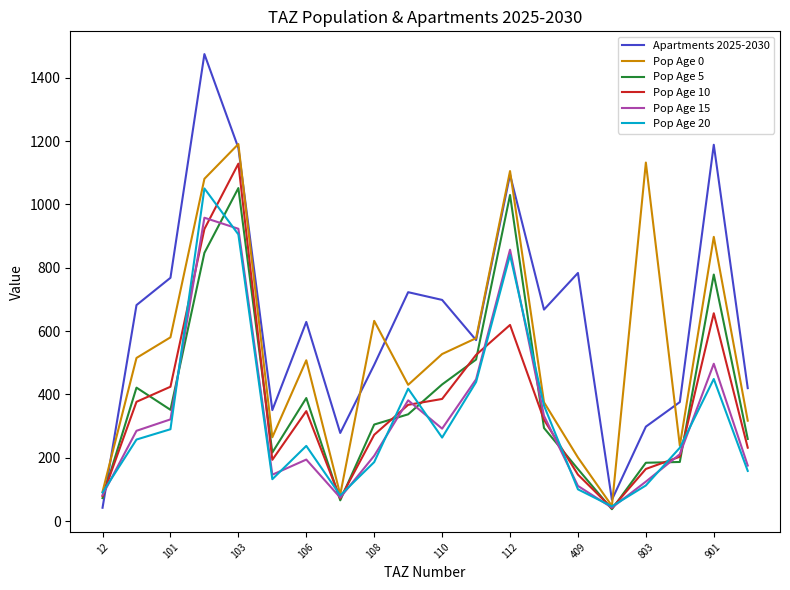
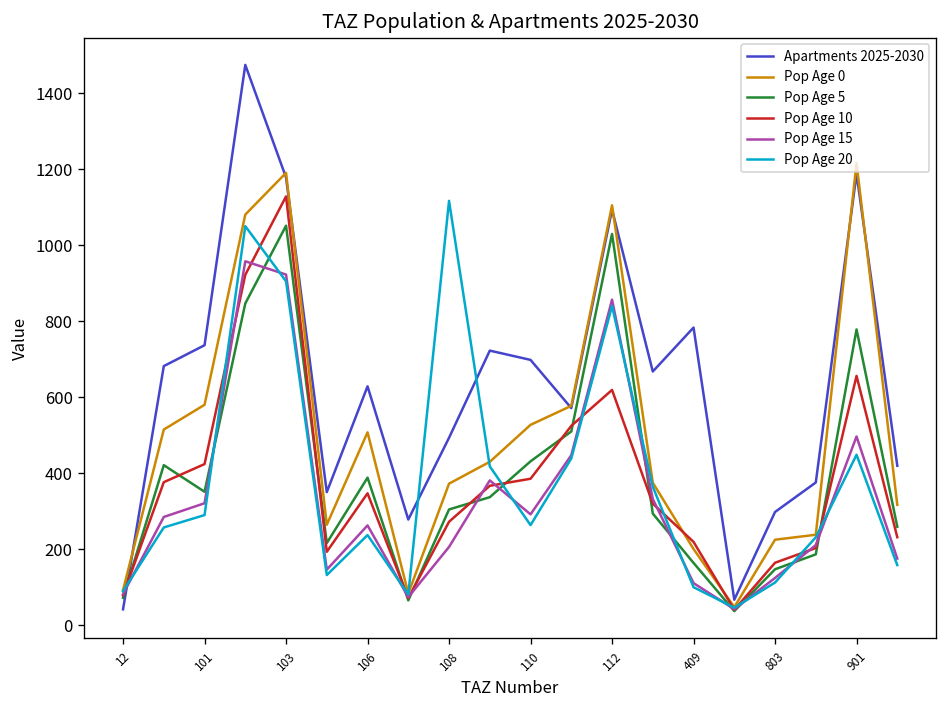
  {
    "Apartments 2025-2030": {
      "12": 40,
-     "101": 770,
+     "101": 740,
      "103": 1180,
      "106": 630,
      "108": 490,
      "110": 700,
      "112": 1090,
      "409": 780,
      "803": 300,
      "901": 1190
    },
    "Pop Age 0": {
      "101": 580,
      "103": 1190,
      "106": 510,
-     "108": 630,
+     "108": 370,
      "110": 530,
      "112": 1110,
      "409": 200,
-     "803": 1130,
-     "901": 900
+     "803": 230,
+     "901": 1220
    },
    "Pop Age 5": {
      "101": 350,
      "103": 1050,
      "106": 390,
      "108": 310,
      "110": 430,
      "112": 1030,
      "409": 160,
-     "803": 180,
+     "803": 150,
      "901": 780
    },
    "Pop Age 10": {
      "101": 420,
      "103": 1130,
      "106": 350,
      "108": 270,
      "110": 390,
      "112": 620,
-     "409": 150,
+     "409": 220,
      "803": 160,
      "901": 660
    },
    "Pop Age 15": {
      "101": 320,
      "103": 920,
-     "106": 190,
+     "106": 260,
      "108": 210,
      "110": 290,
      "112": 860,
      "409": 110,
      "803": 120,
      "901": 500
    },
    "Pop Age 20": {
      "101": 290,
      "103": 910,
      "106": 240,
-     "108": 190,
+     "108": 1120,
      "110": 260,
      "112": 840,
      "409": 100,
      "803": 110,
      "901": 450
    }
  }
